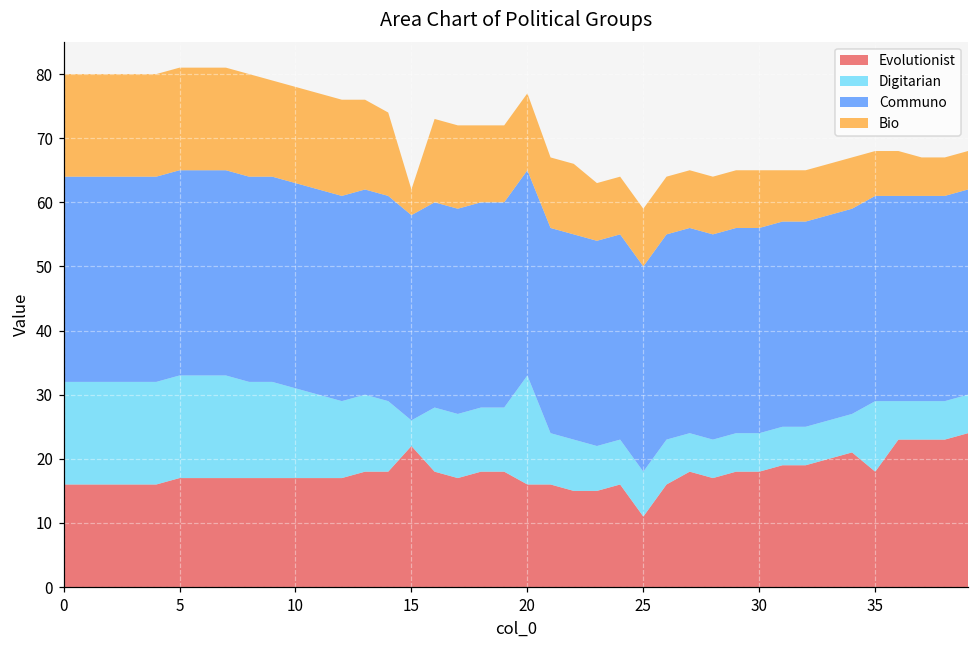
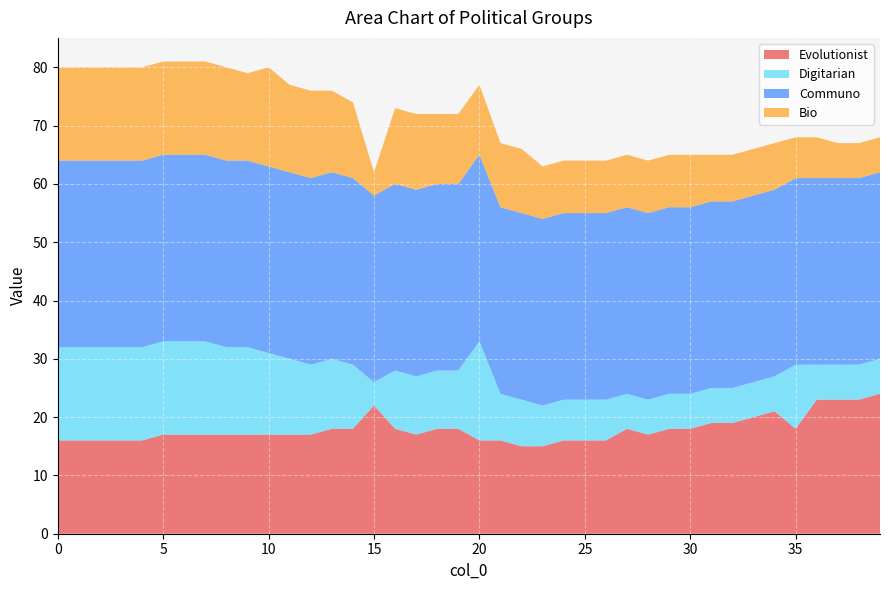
  {
    "Evolutionist": {
      "0": 16,
      "5": 17,
      "10": 17,
      "15": 22,
      "20": 16,
-     "25": 11,
+     "25": 16,
      "30": 18,
      "35": 18
    },
    "Communo": {
      "0": 32,
      "5": 32,
      "10": 32,
      "15": 32,
      "20": 32,
      "25": 32,
      "30": 32,
      "35": 32
    },
    "Bio": {
      "0": 16,
      "5": 16,
-     "10": 15,
+     "10": 17,
      "15": 4,
      "20": 12,
      "25": 9,
      "30": 9,
      "35": 7
    }
  }
